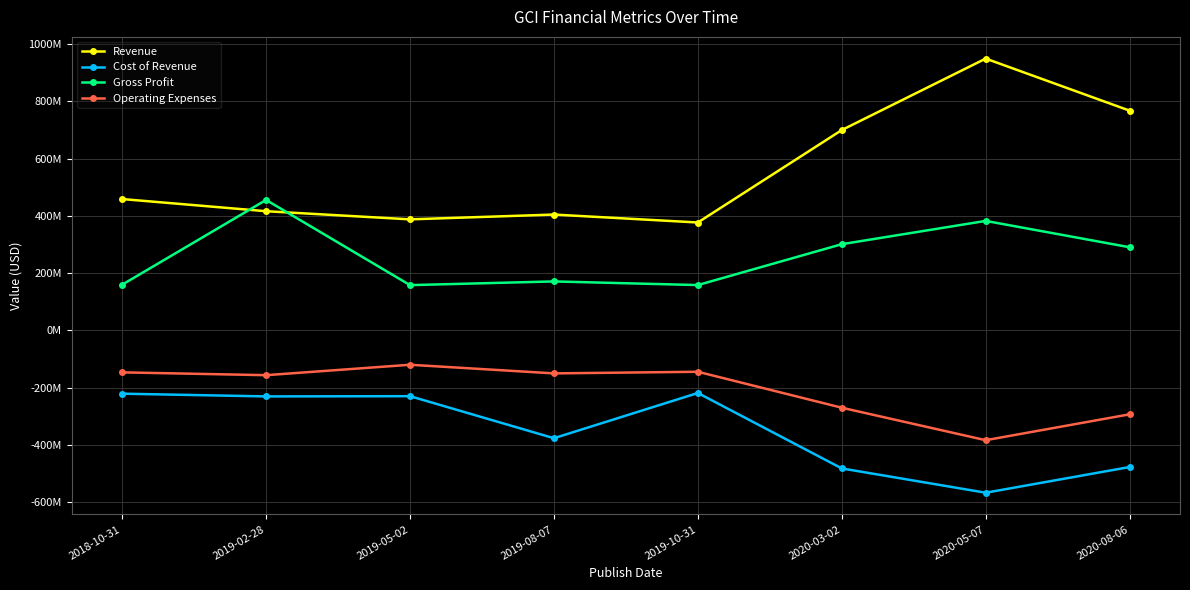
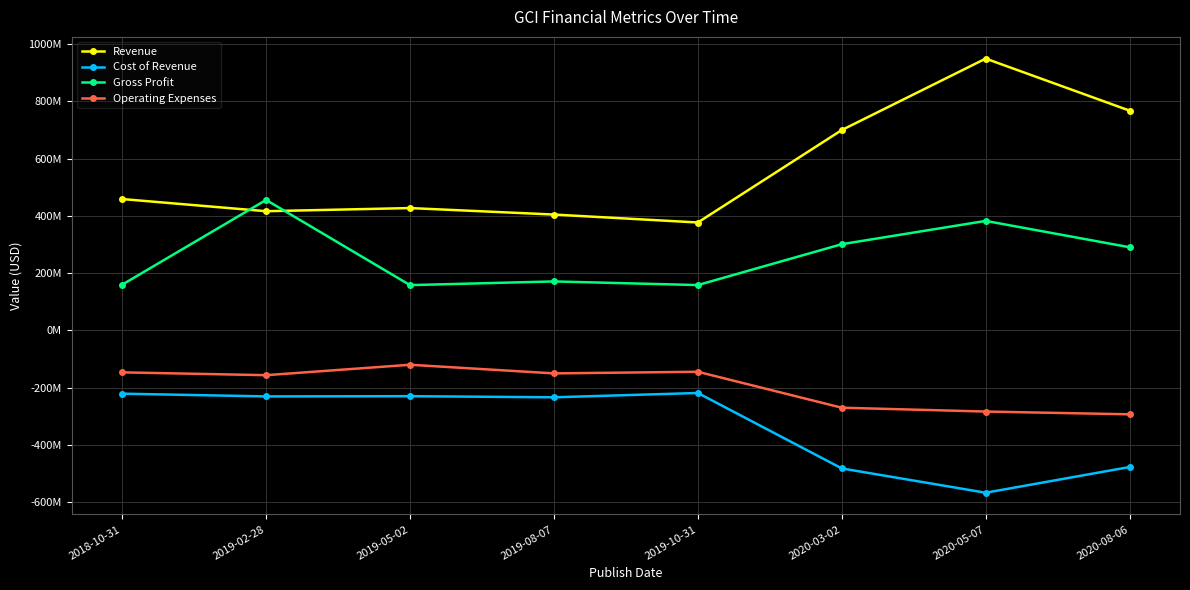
  {
    "Revenue": {
      "2018-10-31": 460000000,
      "2019-02-28": 420000000,
-     "2019-05-02": 390000000,
+     "2019-05-02": 430000000,
      "2019-08-07": 400000000,
      "2019-10-31": 380000000,
      "2020-03-02": 700000000,
      "2020-05-07": 950000000,
      "2020-08-06": 770000000
    },
    "Cost of Revenue": {
      "2018-10-31": -220000000,
      "2019-02-28": -230000000,
      "2019-05-02": -230000000,
-     "2019-08-07": -380000000,
+     "2019-08-07": -230000000,
      "2019-10-31": -220000000,
      "2020-03-02": -480000000,
      "2020-05-07": -570000000,
      "2020-08-06": -480000000
    },
    "Gross Profit": {
      "2018-10-31": 160000000,
      "2019-02-28": 460000000,
      "2019-05-02": 160000000,
      "2019-08-07": 170000000,
      "2019-10-31": 160000000,
      "2020-03-02": 300000000,
      "2020-05-07": 380000000,
      "2020-08-06": 290000000
    },
    "Operating Expenses": {
      "2018-10-31": -150000000,
      "2019-02-28": -160000000,
      "2019-05-02": -120000000,
      "2019-08-07": -150000000,
      "2019-10-31": -140000000,
      "2020-03-02": -270000000,
-     "2020-05-07": -380000000,
+     "2020-05-07": -280000000,
      "2020-08-06": -290000000
    }
  }
